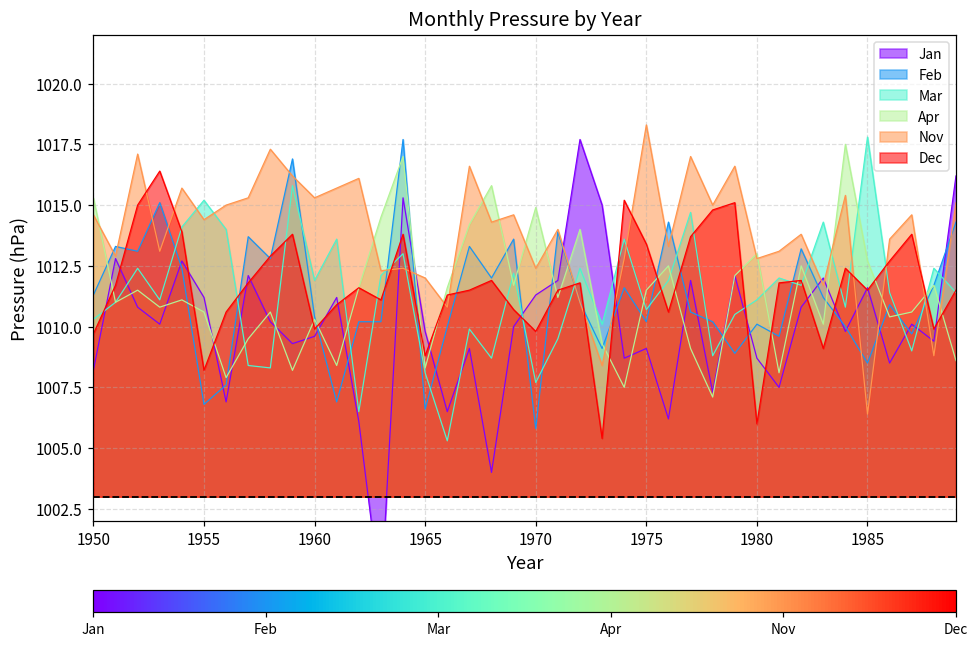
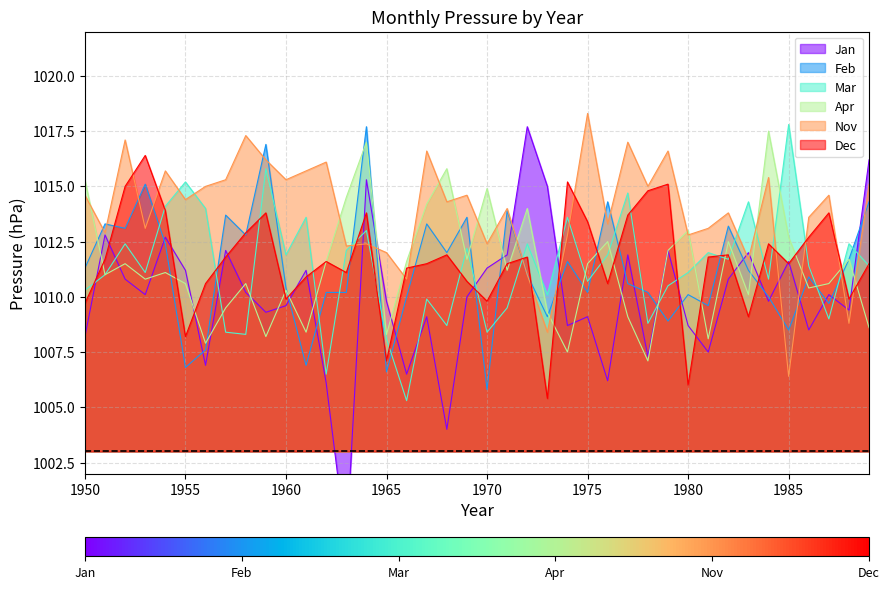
  {
    "Feb": {
      "1950": 1011.3,
      "1955": 1006.8,
      "1965": 1006.6,
      "1970": 1005.8,
      "1975": 1010.2,
      "1980": 1010.1,
      "1985": 1008.5
    },
    "Mar": {
      "1950": 1010.3,
      "1955": 1015.2,
      "1960": 1011.9,
      "1965": 1008.1,
-     "1970": 1007.7,
+     "1970": 1008.4,
      "1975": 1010.7,
      "1980": 1011.1,
      "1985": 1017.8
    },
    "Apr": {
      "1950": 1015.3,
      "1955": 1010.6,
      "1965": 1008.3,
      "1970": 1014.9,
      "1975": 1011.5,
      "1980": 1013.0,
      "1985": 1012.7
    },
    "Nov": {
      "1950": 1014.6,
      "1955": 1014.4,
      "1960": 1015.3,
      "1965": 1012.0,
      "1970": 1012.4,
      "1975": 1018.3,
      "1980": 1012.8,
      "1985": 1006.4
    },
    "Dec": {
      "1950": 1009.7,
      "1955": 1008.2,
      "1960": 1009.9,
-     "1965": 1008.8,
+     "1965": 1007.1,
      "1970": 1009.8,
      "1975": 1013.4,
      "1980": 1006.0
    }
  }
